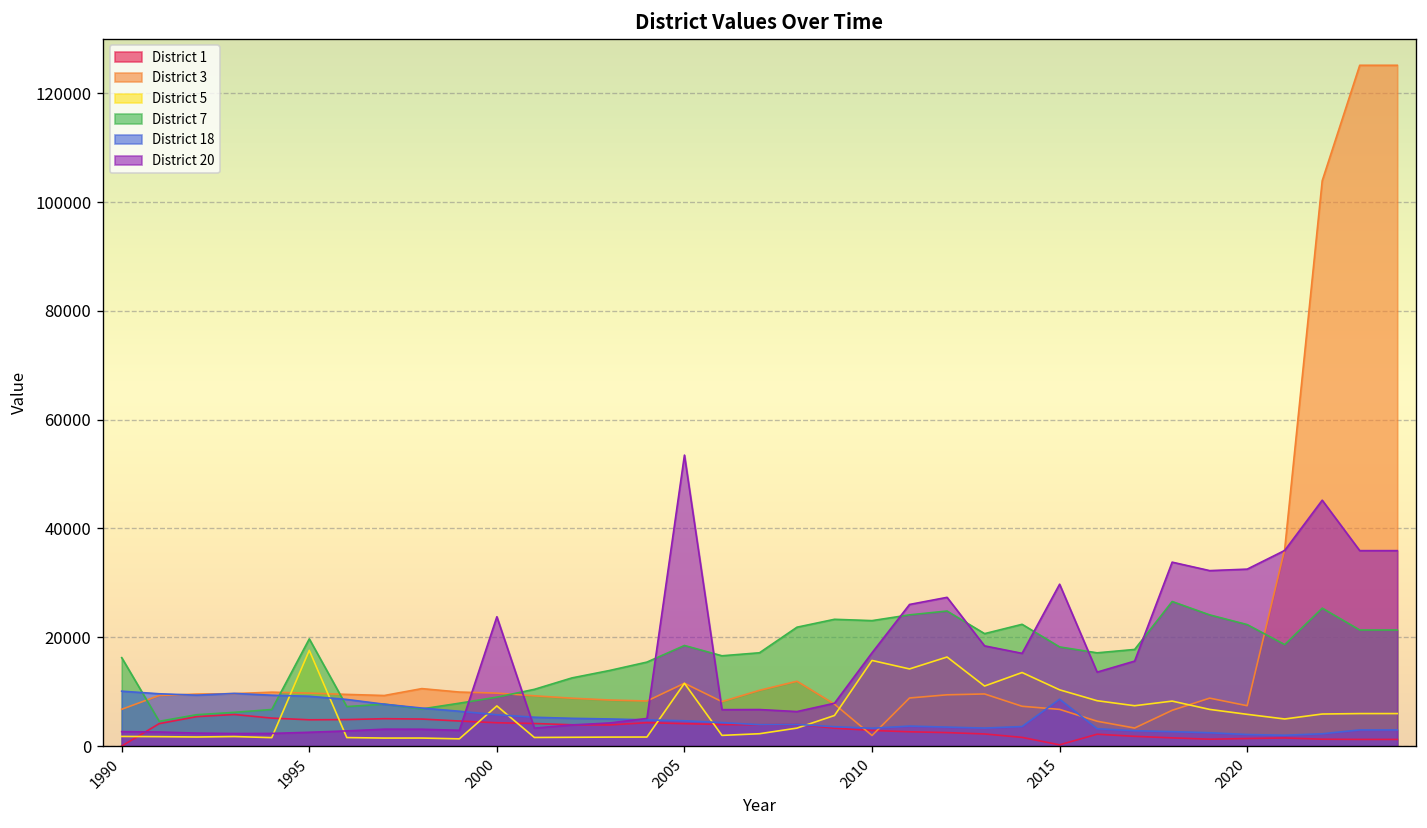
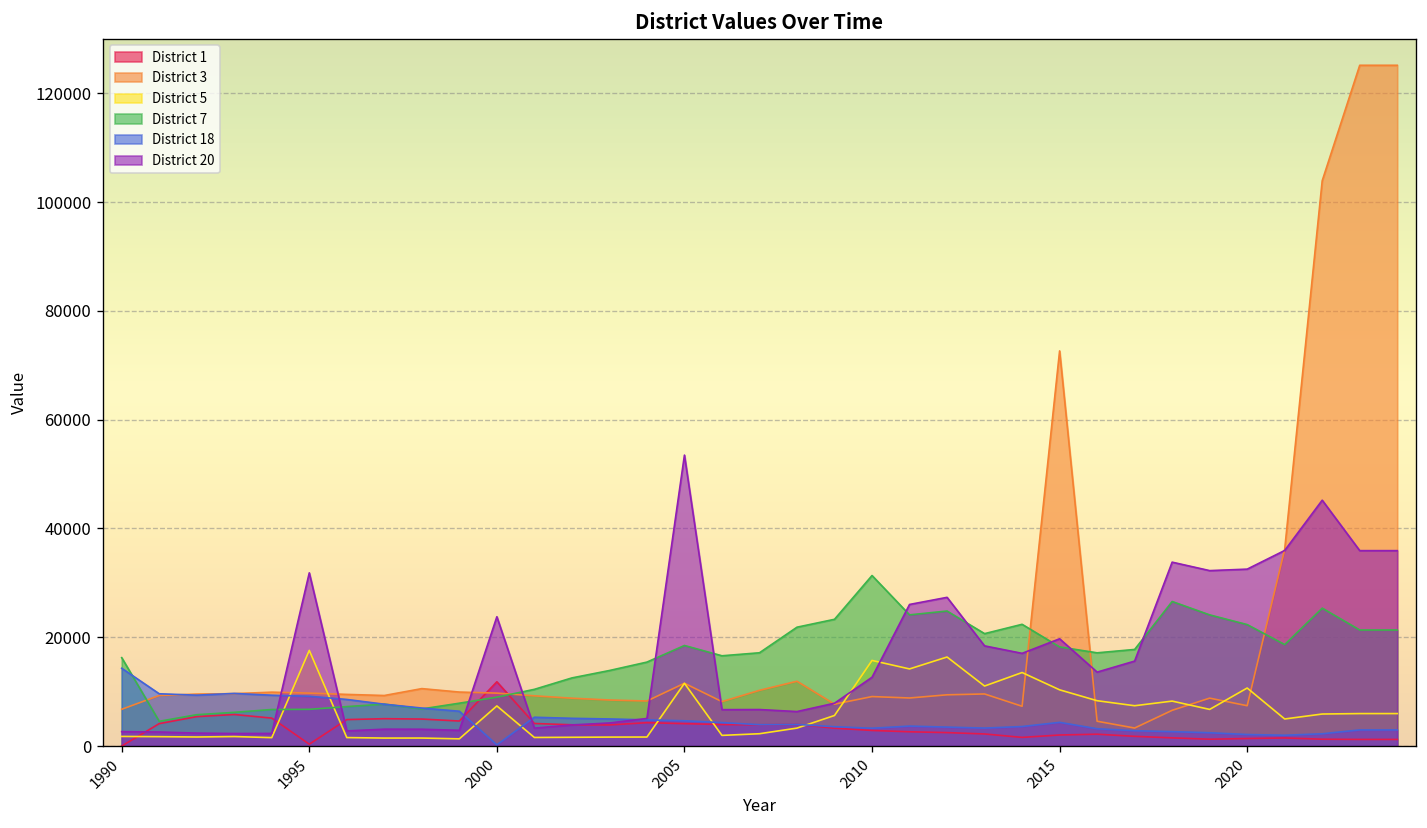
  {
    "District 1": {
      "1990": 0,
-     "1995": 5000,
-     "2000": 4000,
-     "2015": 0,
+     "1995": 0,
+     "2000": 12000,
+     "2015": 2000,
      "2020": 1000
    },
    "District 3": {
      "1990": 7000,
      "1995": 10000,
      "2000": 10000,
-     "2010": 2000,
-     "2015": 7000,
+     "2010": 9000,
+     "2015": 73000,
      "2020": 7000
    },
    "District 5": {
      "1990": 2000,
      "1995": 18000,
      "2000": 7000,
      "2010": 16000,
      "2015": 10000,
-     "2020": 6000
+     "2020": 11000
    },
    "District 7": {
      "1990": 16000,
-     "1995": 20000,
+     "1995": 7000,
      "2000": 9000,
      "2005": 18000,
-     "2010": 23000,
+     "2010": 31000,
      "2015": 18000,
      "2020": 22000
    },
    "District 18": {
-     "1990": 10000,
+     "1990": 14000,
      "1995": 9000,
-     "2000": 6000,
-     "2015": 9000,
+     "2000": 0,
+     "2015": 4000,
      "2020": 2000
    },
    "District 20": {
      "1990": 3000,
-     "1995": 3000,
+     "1995": 32000,
      "2000": 24000,
      "2005": 53000,
-     "2010": 17000,
-     "2015": 30000,
+     "2010": 13000,
+     "2015": 20000,
      "2020": 33000
    }
  }
